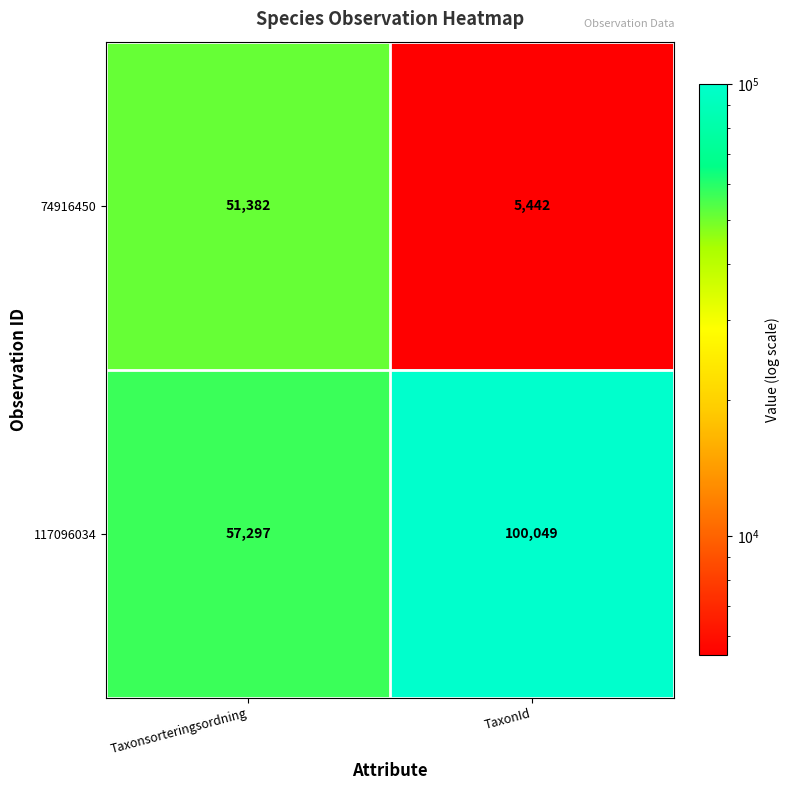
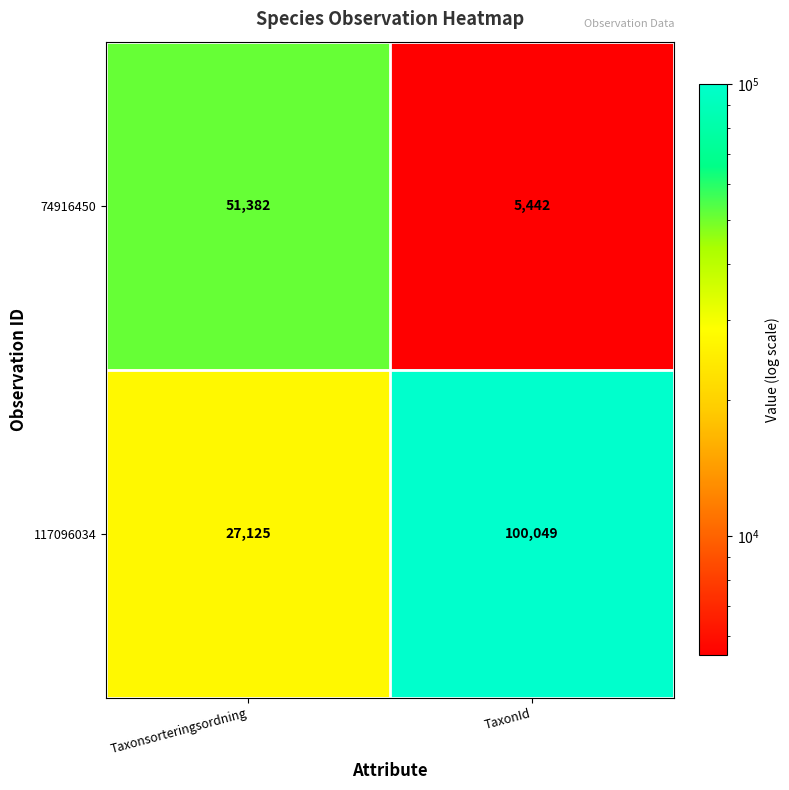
  {
    "74916450": {
      "Taxonsorteringsordning": "51,382",
      "TaxonId": "5,442"
    },
    "117096034": {
-     "Taxonsorteringsordning": "57,297",
+     "Taxonsorteringsordning": "27,125",
      "TaxonId": "100,049"
    }
  }
